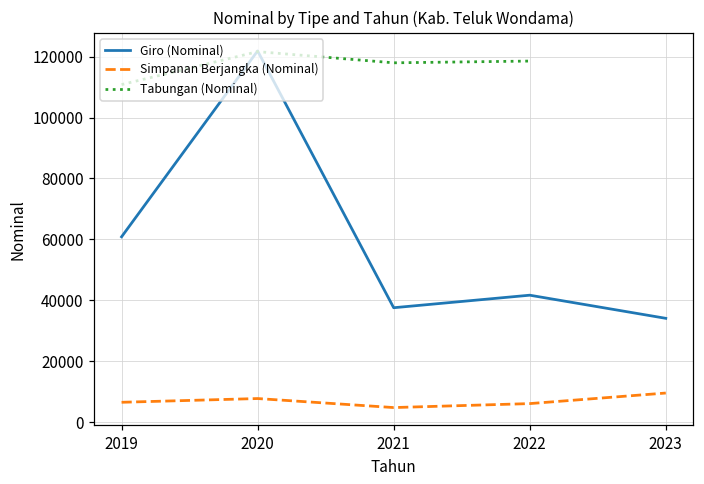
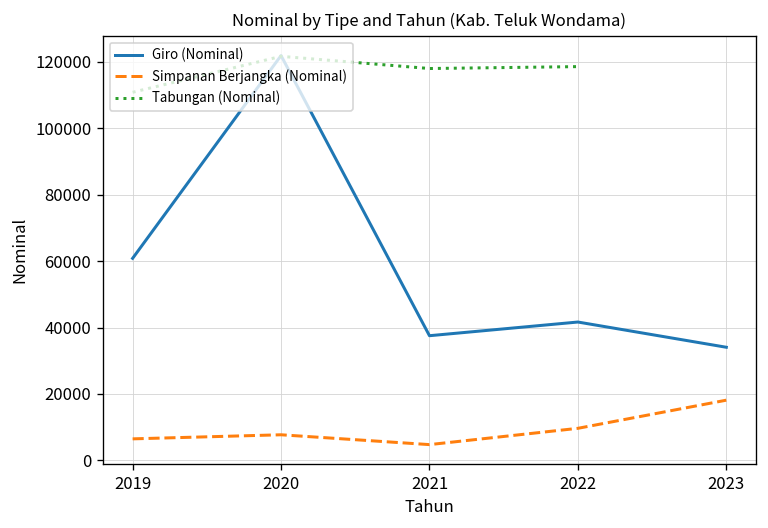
  {
    "Giro (Nominal)": {
      "2019": 61000,
      "2021": 38000,
      "2022": 42000,
      "2023": 34000
    },
    "Simpanan Berjangka (Nominal)": {
      "2019": 6000,
      "2020": 8000,
      "2021": 5000,
-     "2022": 6000,
-     "2023": 10000
+     "2022": 10000,
+     "2023": 18000
    },
    "Tabungan (Nominal)": {
      "2021": 118000,
      "2022": 119000
    }
  }
